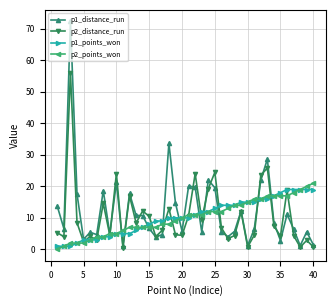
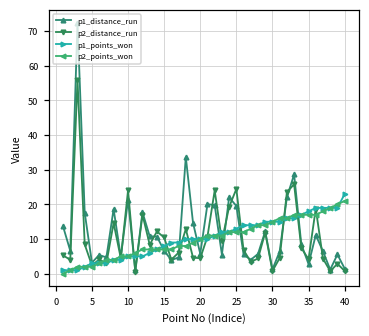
  {
    "p1_points_won": {
      "15": 8,
      "25": 13,
      "35": 18,
-     "40": 19
+     "40": 23
    }
  }
